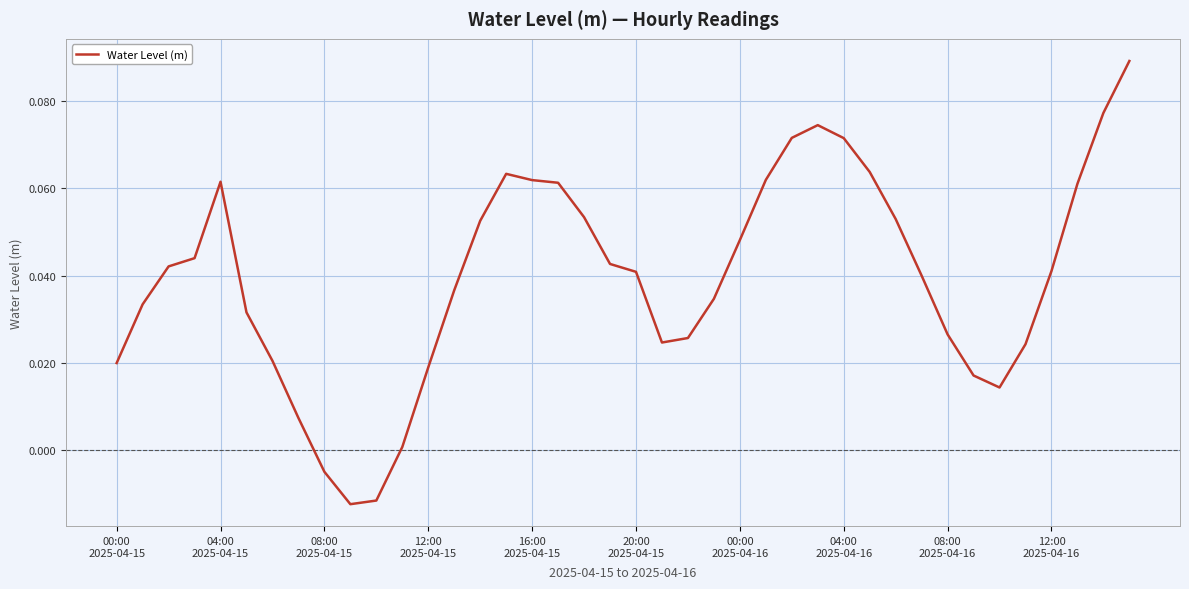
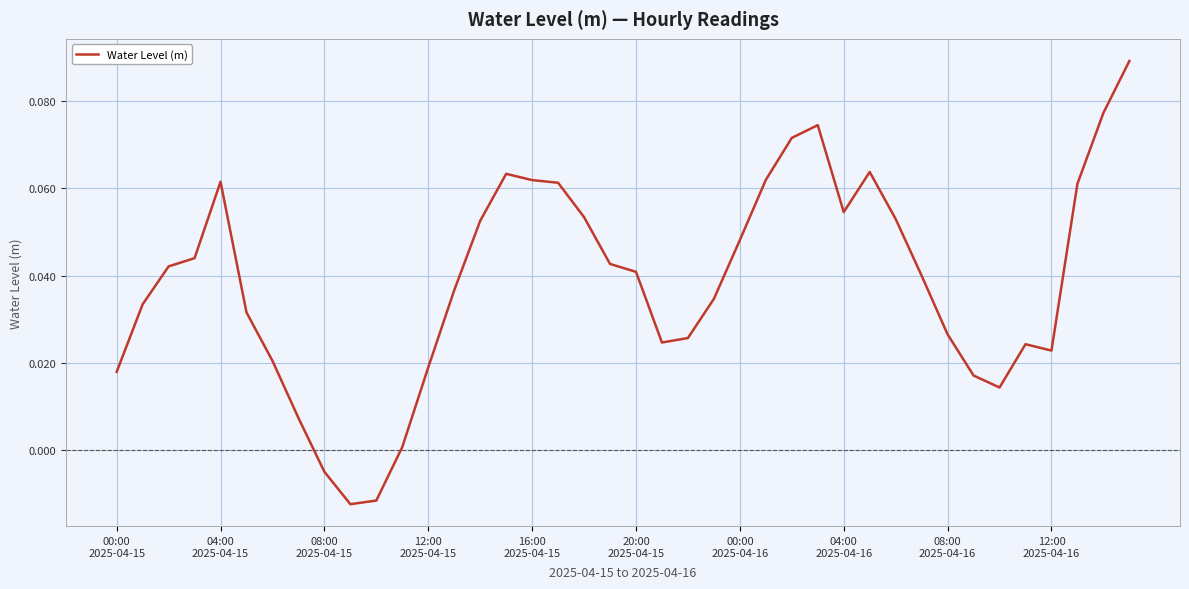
  {
-   "00:00 2025-04-15": 0.020,
+   "00:00 2025-04-15": 0.018,
    "04:00 2025-04-15": 0.062,
    "08:00 2025-04-15": -0.005,
    "12:00 2025-04-15": 0.019,
    "16:00 2025-04-15": 0.062,
    "20:00 2025-04-15": 0.041,
    "00:00 2025-04-16": 0.048,
-   "04:00 2025-04-16": 0.072,
+   "04:00 2025-04-16": 0.055,
    "08:00 2025-04-16": 0.027,
-   "12:00 2025-04-16": 0.041
+   "12:00 2025-04-16": 0.023
  }
